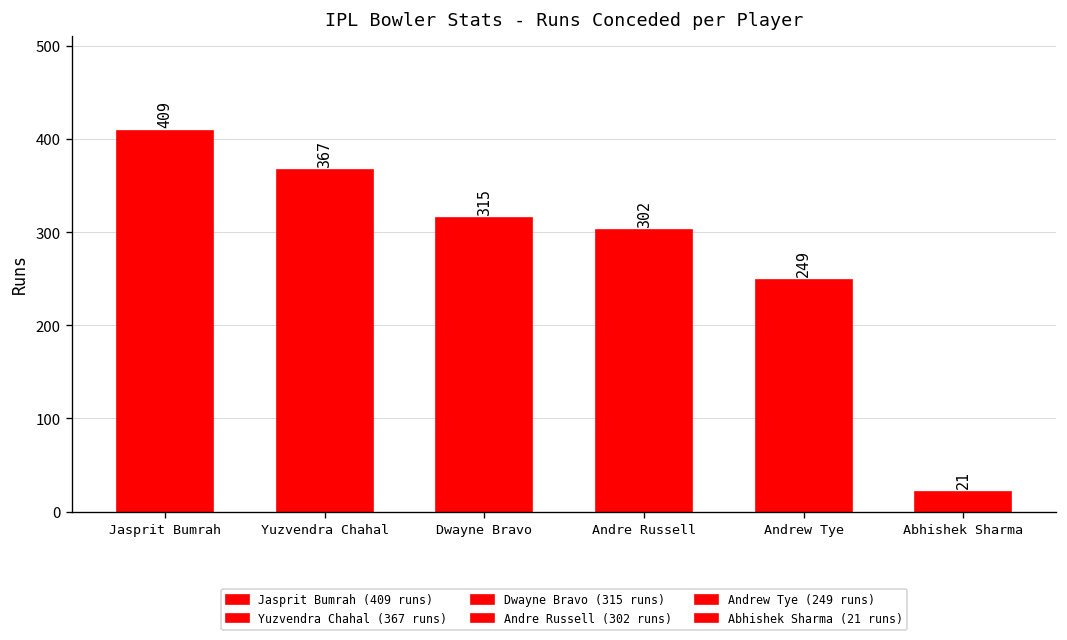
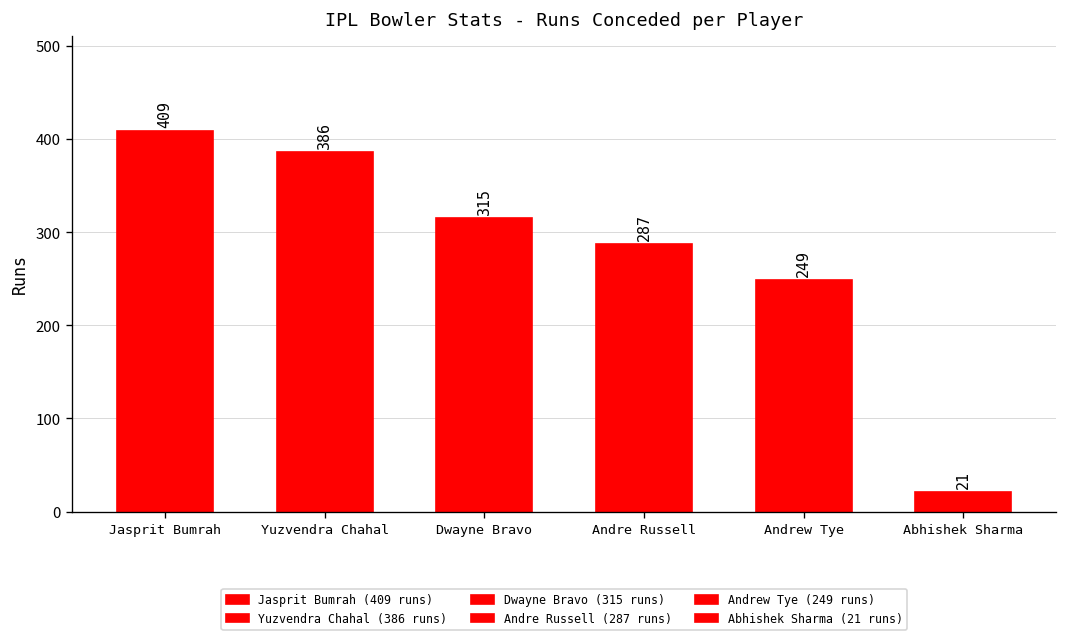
  {
    "Jasprit Bumrah": 409,
-   "Yuzvendra Chahal": 367,
+   "Yuzvendra Chahal": 386,
    "Dwayne Bravo": 315,
-   "Andre Russell": 302,
+   "Andre Russell": 287,
    "Andrew Tye": 249,
    "Abhishek Sharma": 21
  }
